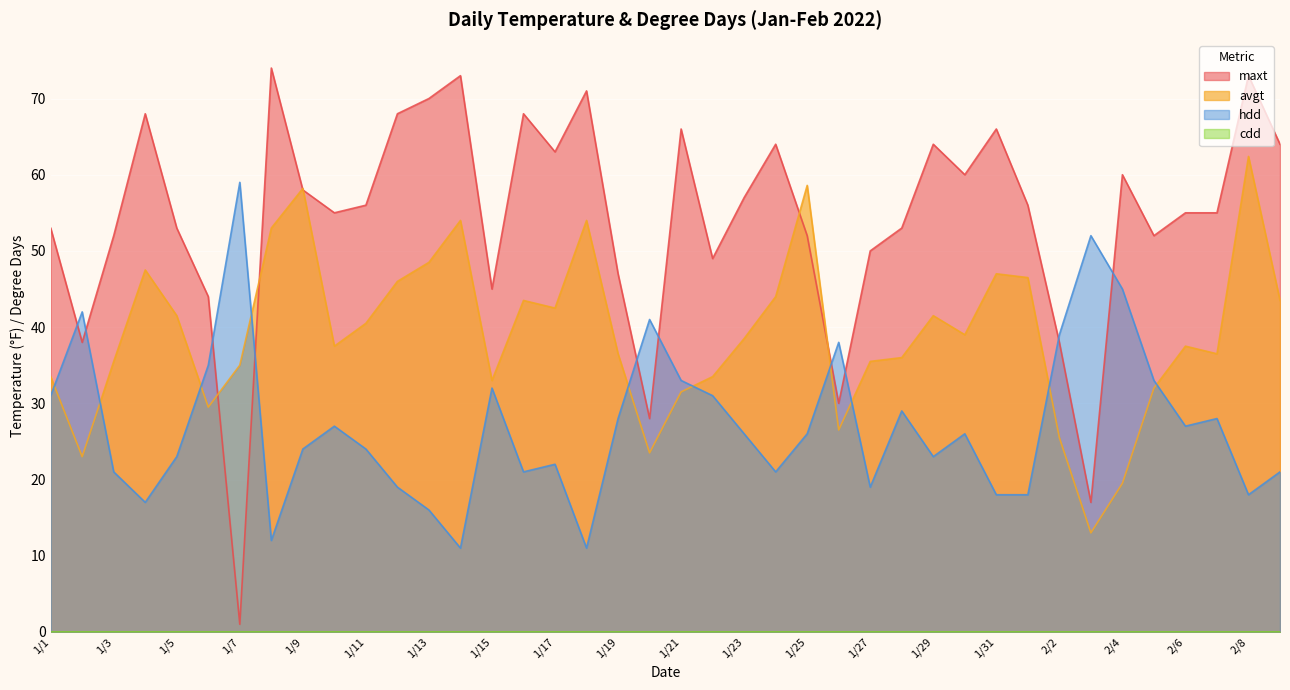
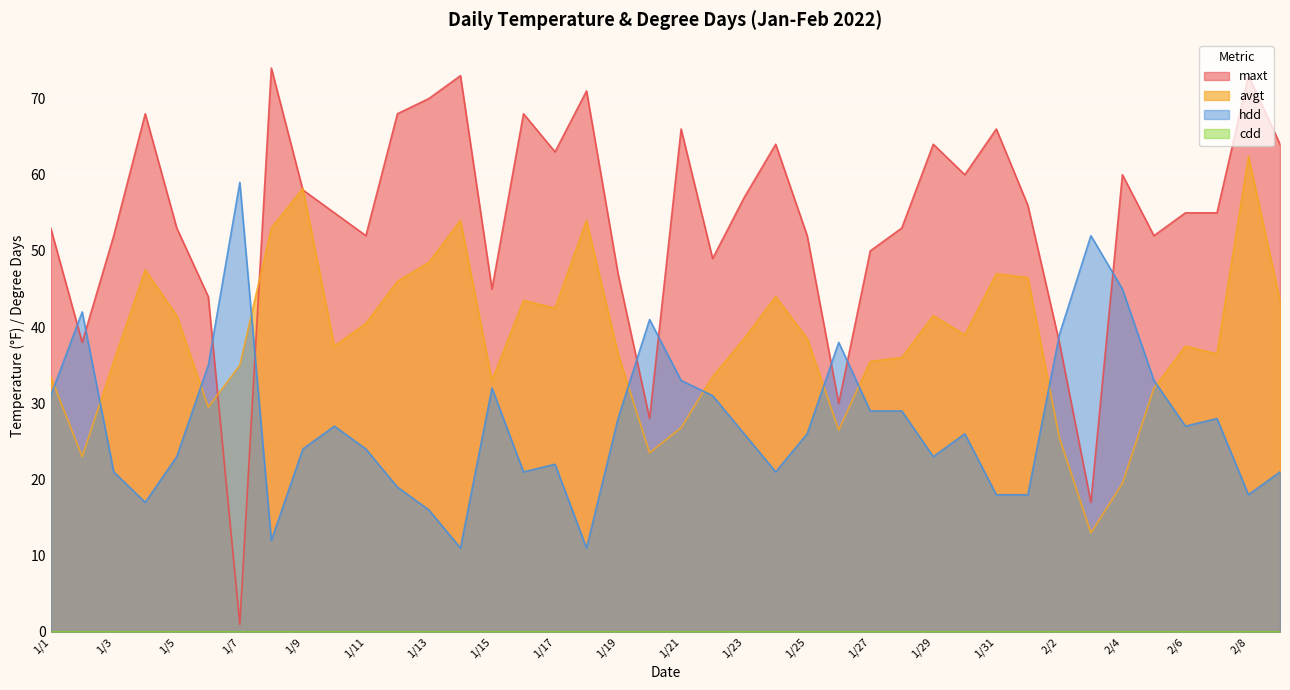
  {
    "maxt": {
      "1/1": 53,
      "1/3": 52,
      "1/5": 53,
      "1/7": 1,
-     "1/11": 56,
+     "1/11": 52,
      "1/13": 70,
      "1/15": 45,
      "1/17": 63,
      "1/19": 47,
      "1/21": 66,
      "1/23": 57,
      "1/25": 52,
      "1/27": 50,
      "1/29": 64,
      "1/31": 66,
      "2/2": 38,
      "2/4": 60,
      "2/6": 55
    },
    "avgt": {
      "1/1": 34,
      "1/3": 36,
      "1/5": 42,
      "1/7": 35,
      "1/11": 41,
      "1/13": 49,
      "1/15": 33,
      "1/17": 43,
      "1/19": 37,
-     "1/21": 32,
+     "1/21": 27,
      "1/23": 39,
-     "1/25": 59,
+     "1/25": 39,
      "1/27": 36,
      "1/29": 42,
      "1/31": 47,
      "2/2": 26,
      "2/4": 20,
      "2/6": 38,
      "2/8": 62
    },
    "hdd": {
      "1/1": 31,
      "1/3": 21,
      "1/5": 23,
      "1/7": 59,
      "1/9": 24,
      "1/11": 24,
      "1/13": 16,
      "1/15": 32,
      "1/17": 22,
      "1/19": 28,
      "1/21": 33,
      "1/23": 26,
      "1/25": 26,
-     "1/27": 19,
+     "1/27": 29,
      "1/29": 23,
      "1/31": 18,
      "2/2": 39,
      "2/4": 45,
      "2/6": 27,
      "2/8": 18
    },
    "cdd": {
      "1/1": 0,
      "1/3": 0,
      "1/5": 0,
      "1/7": 0,
      "1/9": 0,
      "1/11": 0,
      "1/13": 0,
      "1/15": 0,
      "1/17": 0,
      "1/19": 0,
      "1/21": 0,
      "1/23": 0,
      "1/25": 0,
      "1/27": 0,
      "1/29": 0,
      "1/31": 0,
      "2/2": 0,
      "2/4": 0,
      "2/6": 0,
      "2/8": 0
    }
  }
